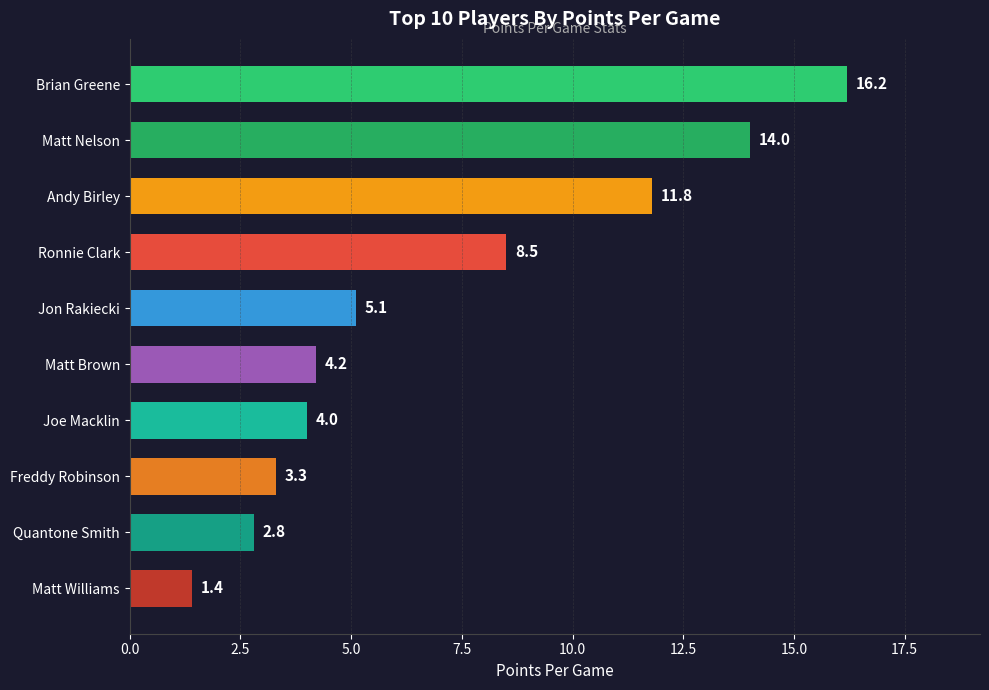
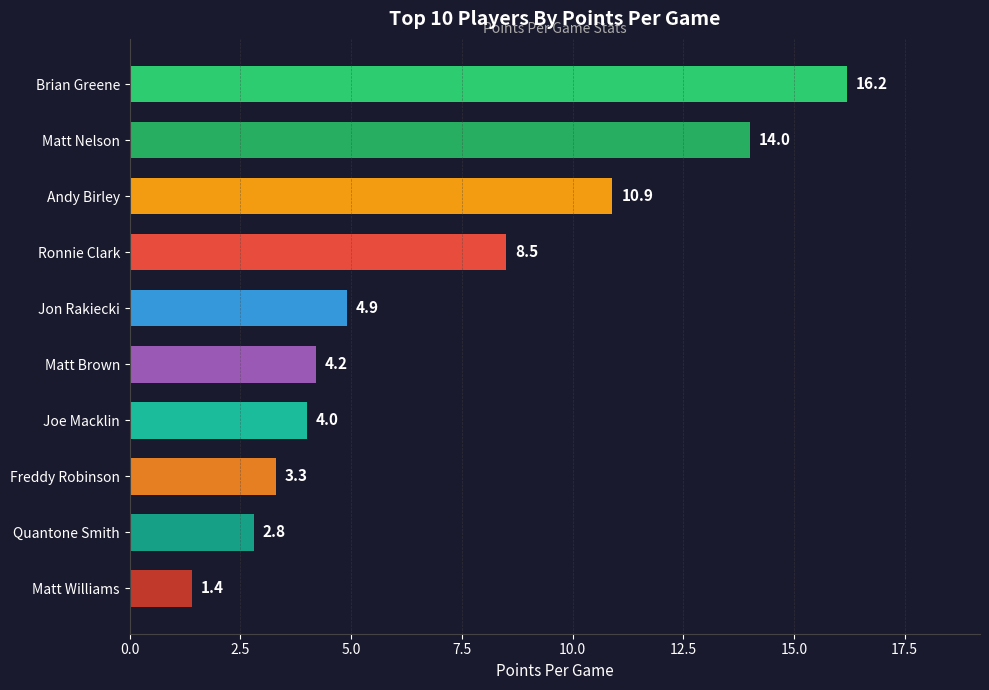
  {
    "Brian Greene": 16.2,
    "Matt Nelson": 14.0,
-   "Andy Birley": 11.8,
+   "Andy Birley": 10.9,
    "Ronnie Clark": 8.5,
-   "Jon Rakiecki": 5.1,
+   "Jon Rakiecki": 4.9,
    "Matt Brown": 4.2,
    "Joe Macklin": 4.0,
    "Freddy Robinson": 3.3,
    "Quantone Smith": 2.8,
    "Matt Williams": 1.4
  }
